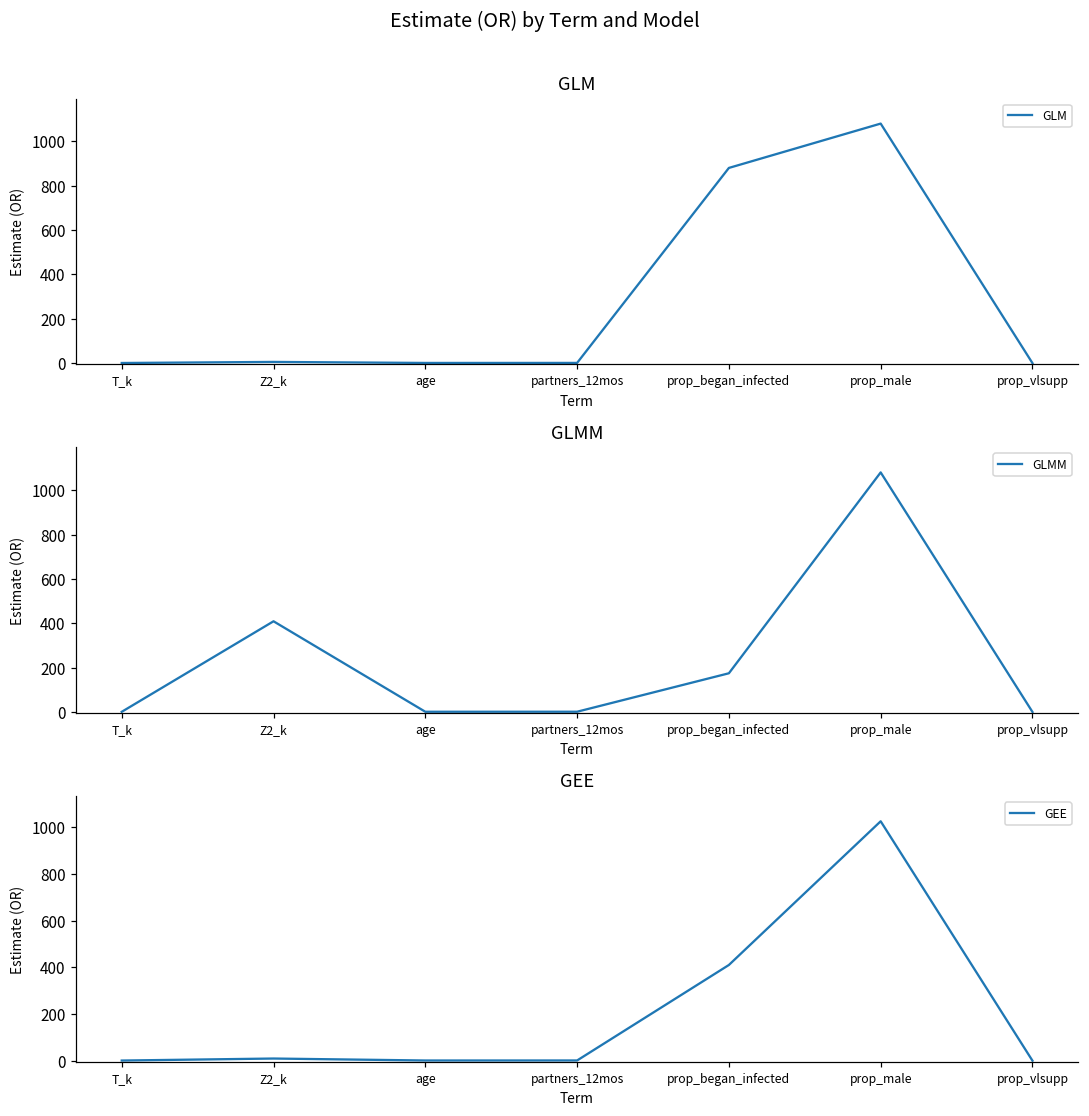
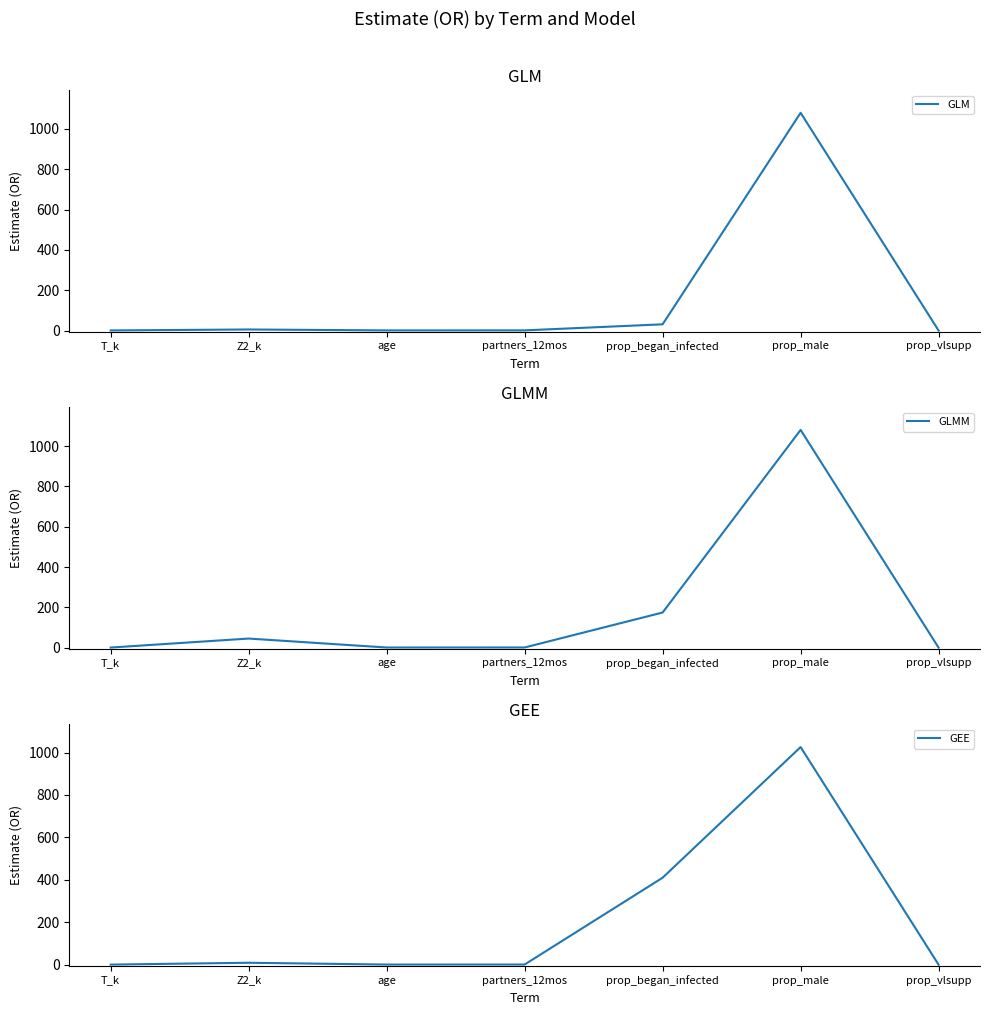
  {
    "GLM": {
      "T_k": 0,
      "Z2_k": 10,
      "age": 0,
      "partners_12mos": 0,
-     "prop_began_infected": 880,
+     "prop_began_infected": 30,
      "prop_male": 1080,
      "prop_vlsupp": 0
    },
    "GLMM": {
      "T_k": 0,
-     "Z2_k": 410,
+     "Z2_k": 50,
      "age": 0,
      "partners_12mos": 0,
      "prop_began_infected": 170,
      "prop_male": 1080,
      "prop_vlsupp": 0
    },
    "GEE": {
      "T_k": 0,
      "Z2_k": 10,
      "age": 0,
      "partners_12mos": 0,
      "prop_began_infected": 410,
      "prop_male": 1030,
      "prop_vlsupp": 0
    }
  }
